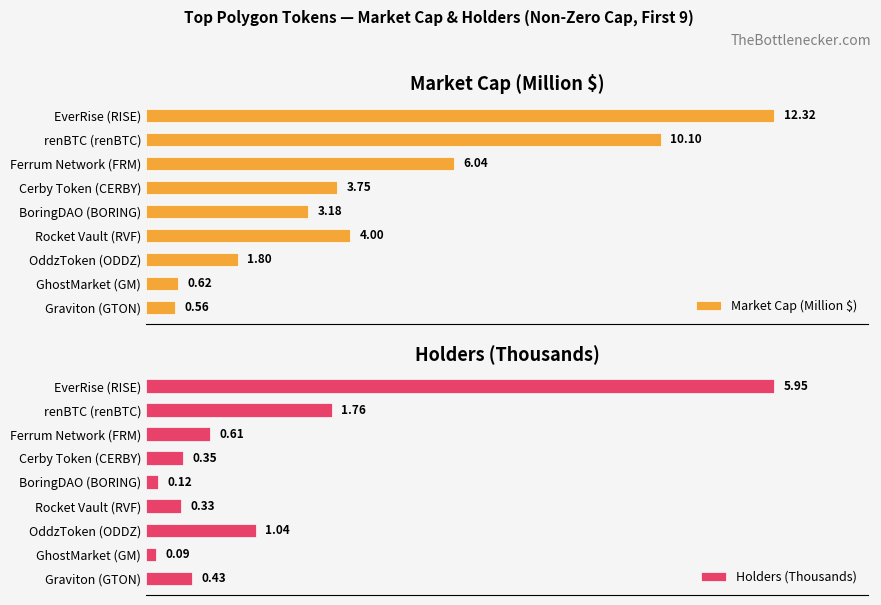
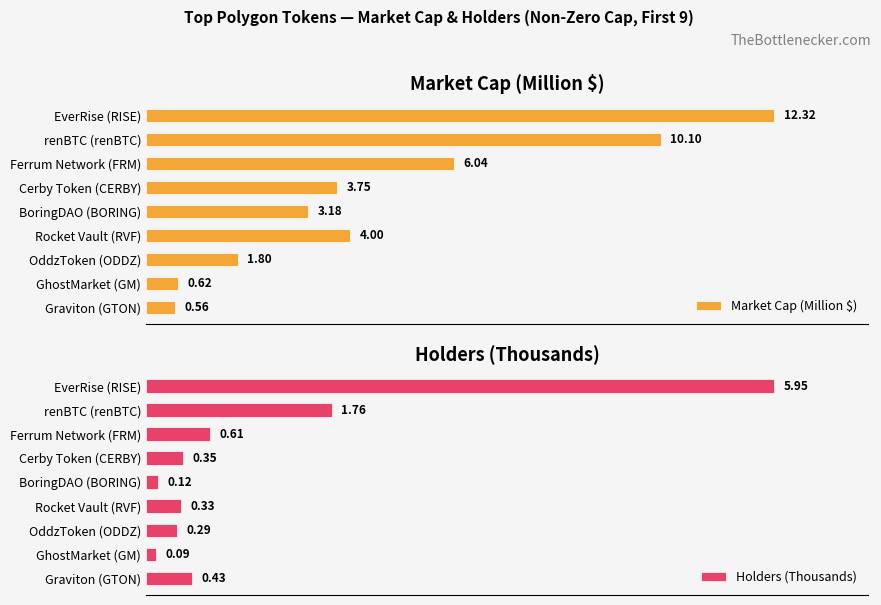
  {
    "Holders (Thousands)": {
-     "OddzToken (ODDZ)": 1.04
+     "OddzToken (ODDZ)": 0.29
    }
  }
